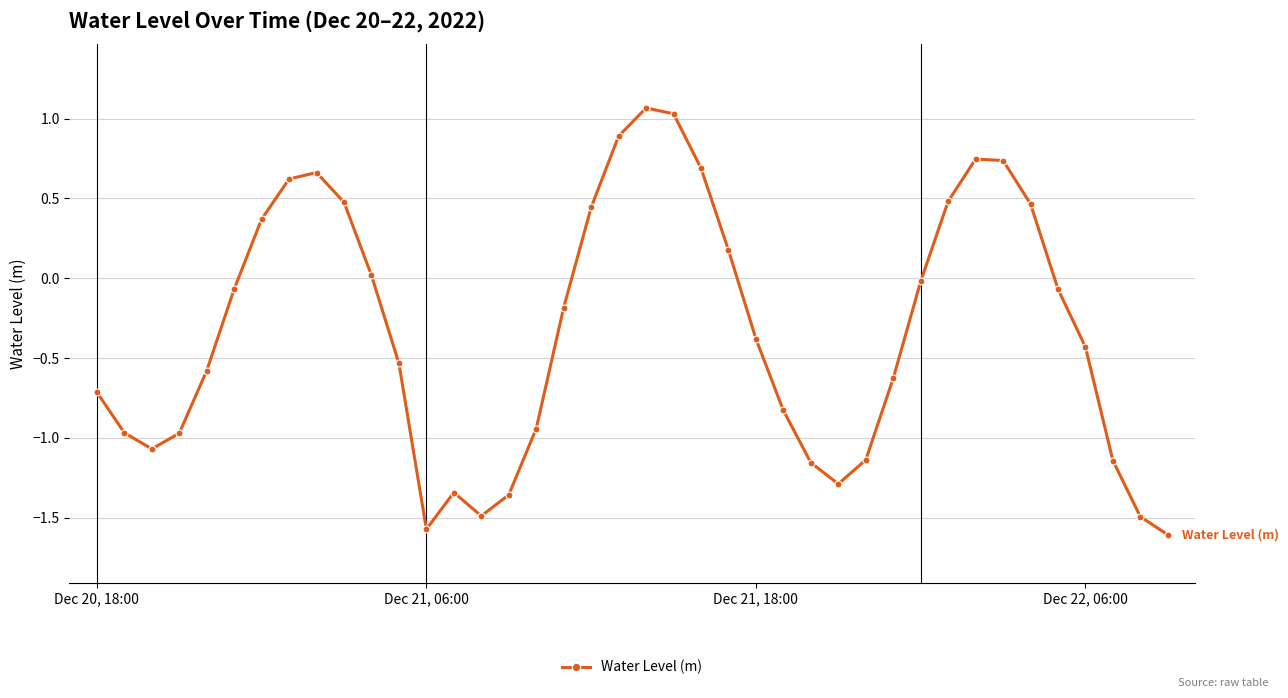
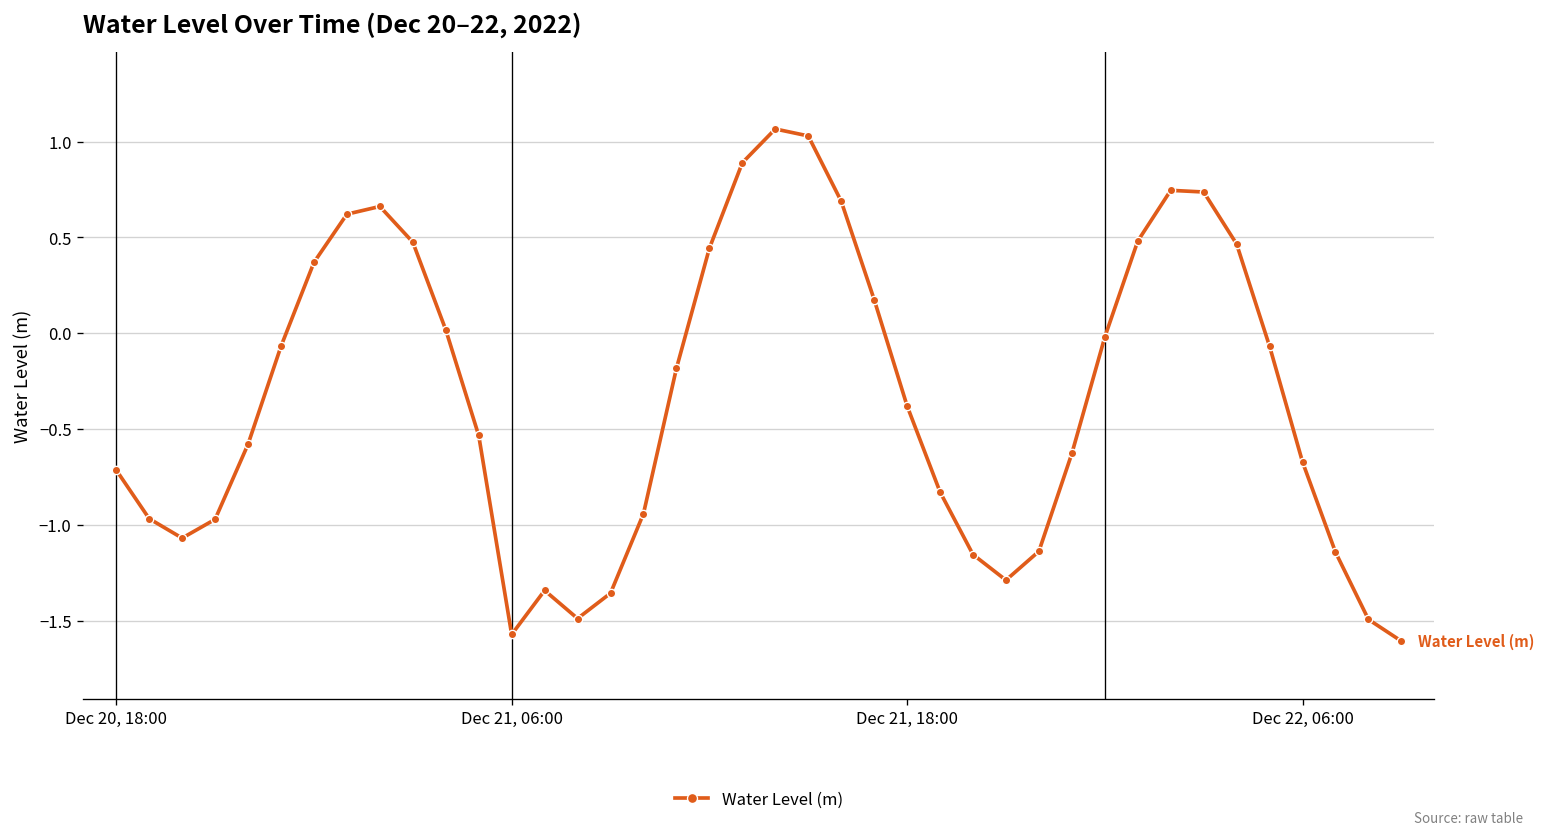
  {
    "Dec 20, 18:00": -0.71,
    "Dec 21, 06:00": -1.57,
    "Dec 21, 18:00": -0.38,
-   "Dec 22, 06:00": -0.43
+   "Dec 22, 06:00": -0.67
  }
